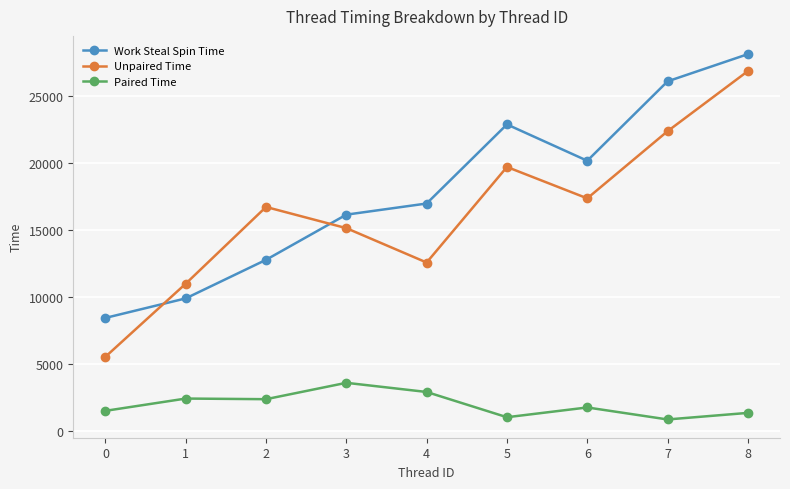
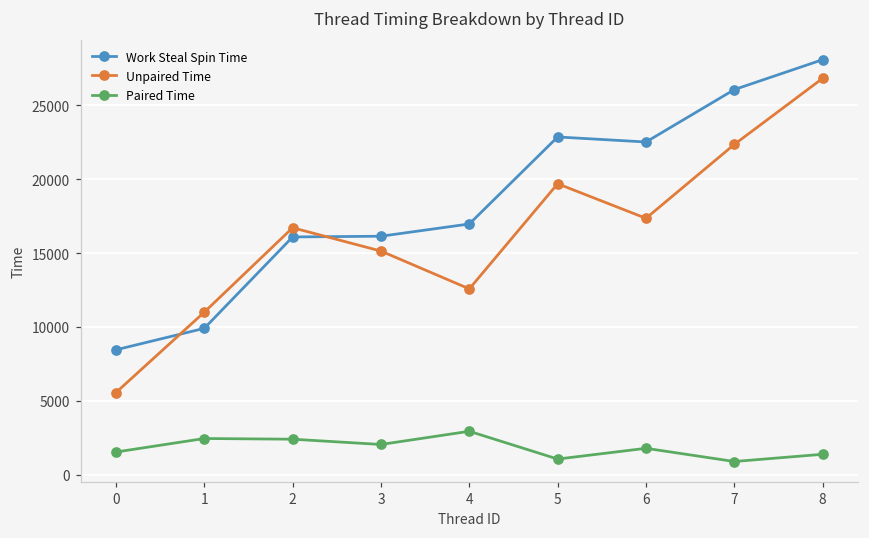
  {
    "Work Steal Spin Time": {
      "0": 8400,
      "1": 9900,
-     "2": 12800,
+     "2": 16100,
      "3": 16100,
      "4": 17000,
      "5": 22900,
-     "6": 20200,
+     "6": 22500,
      "7": 26100,
      "8": 28100
    },
    "Unpaired Time": {
      "0": 5600,
      "1": 11000,
      "2": 16700,
      "3": 15100,
      "4": 12600,
      "5": 19700,
      "6": 17400,
      "7": 22400,
      "8": 26800
    },
    "Paired Time": {
      "0": 1500,
      "1": 2400,
      "2": 2400,
-     "3": 3600,
+     "3": 2000,
      "4": 2900,
      "5": 1000,
      "6": 1800,
      "7": 900,
      "8": 1400
    }
  }
